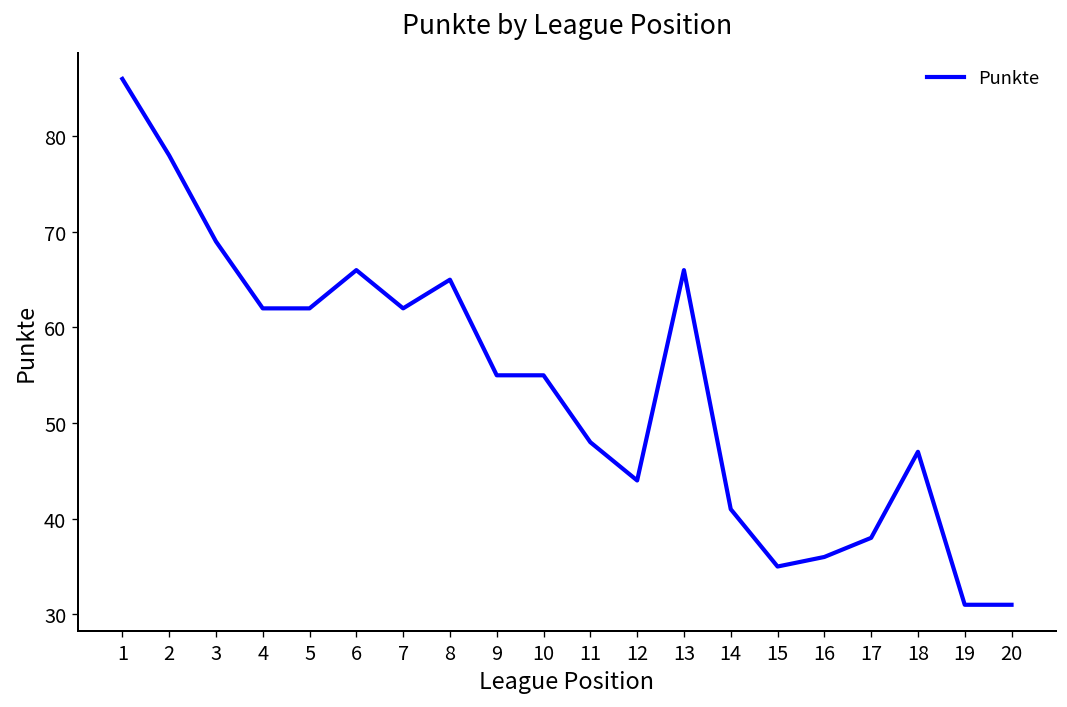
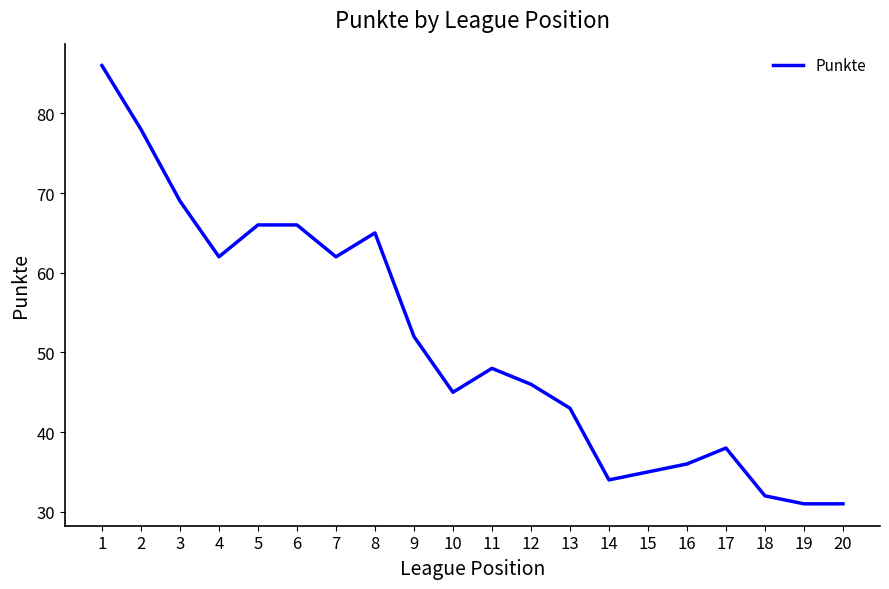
  {
    "1": 86,
    "2": 78,
    "3": 69,
    "4": 62,
-   "5": 62,
+   "5": 66,
    "6": 66,
    "7": 62,
    "8": 65,
-   "9": 55,
-   "10": 55,
+   "9": 52,
+   "10": 45,
    "11": 48,
-   "12": 44,
-   "13": 66,
-   "14": 41,
+   "12": 46,
+   "13": 43,
+   "14": 34,
    "15": 35,
    "16": 36,
    "17": 38,
-   "18": 47,
+   "18": 32,
    "19": 31,
    "20": 31
  }
